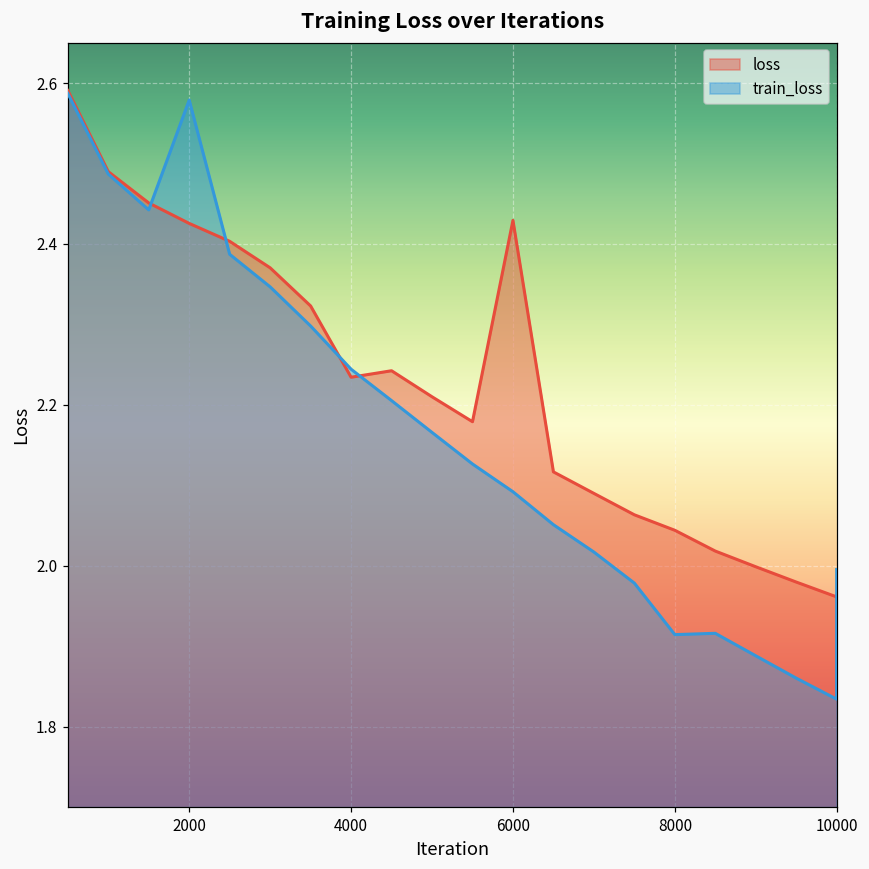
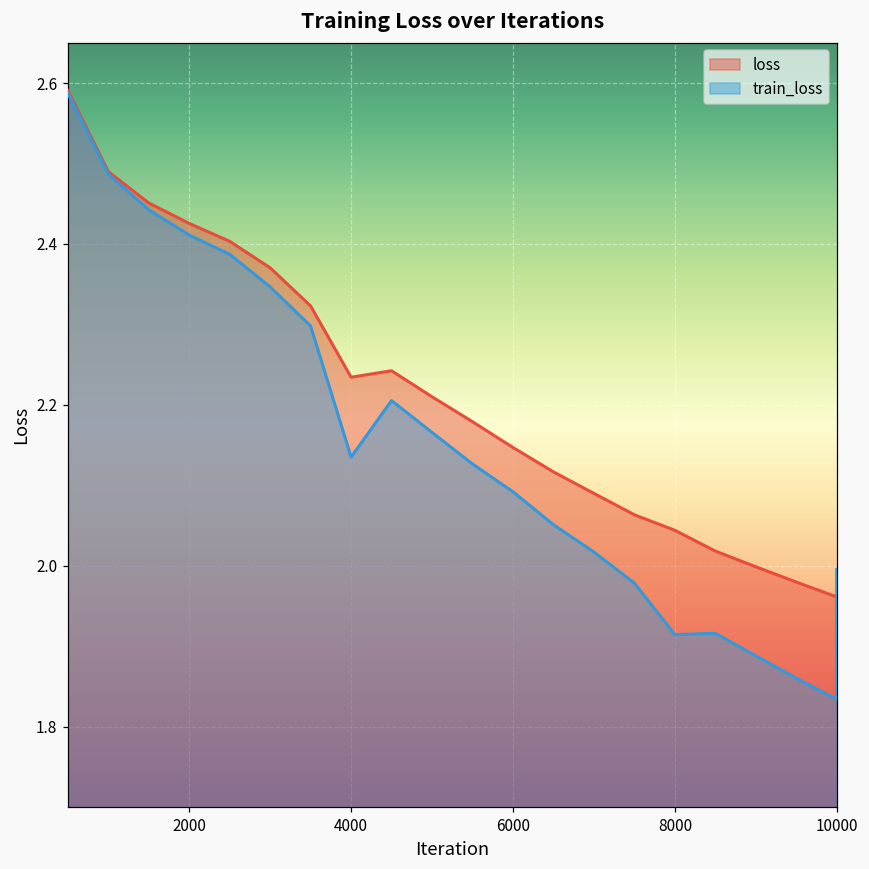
  {
    "loss": {
      "2000": 2.43,
      "4000": 2.23,
-     "6000": 2.43,
+     "6000": 2.15,
      "8000": 2.04,
      "10000": 1.96
    },
    "train_loss": {
-     "2000": 2.58,
-     "4000": 2.24,
+     "2000": 2.41,
+     "4000": 2.14,
      "6000": 2.09,
      "8000": 1.91,
      "10000": 2.00
    }
  }
